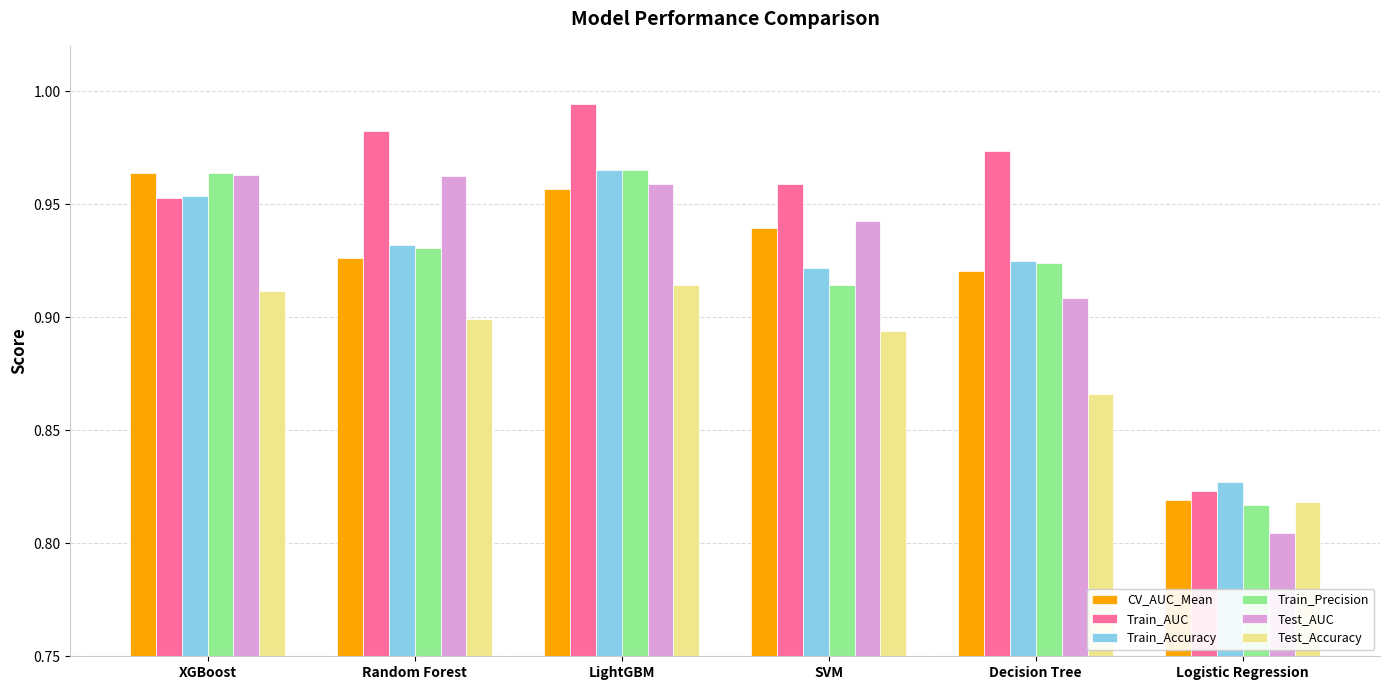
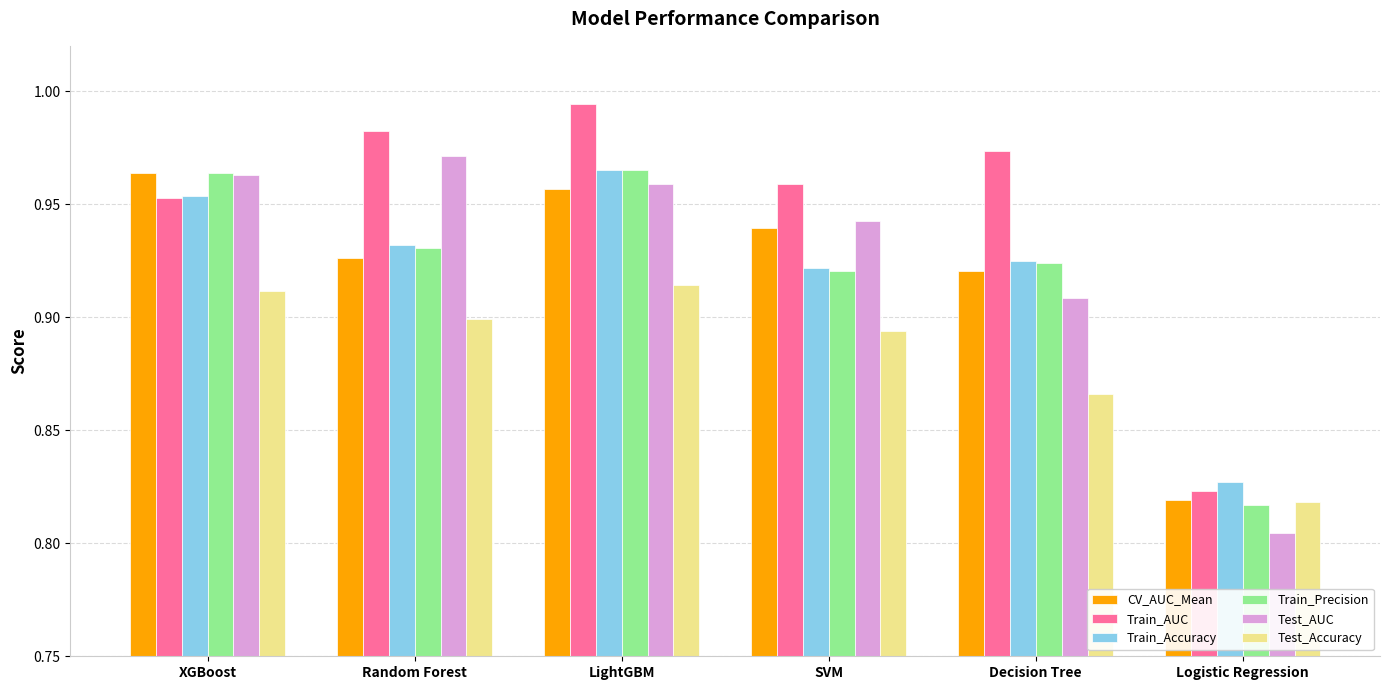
  {
    "CV_AUC_Mean": {
      "XGBoost": 0.964,
      "Random Forest": 0.926,
      "LightGBM": 0.957,
      "SVM": 0.940,
      "Decision Tree": 0.921,
      "Logistic Regression": 0.819
    },
    "Train_AUC": {
      "XGBoost": 0.953,
      "Random Forest": 0.982,
      "LightGBM": 0.994,
      "SVM": 0.959,
      "Decision Tree": 0.973,
      "Logistic Regression": 0.823
    },
    "Train_Accuracy": {
      "XGBoost": 0.954,
      "Random Forest": 0.932,
      "LightGBM": 0.965,
      "SVM": 0.922,
      "Decision Tree": 0.925,
      "Logistic Regression": 0.827
    },
    "Train_Precision": {
      "XGBoost": 0.964,
      "Random Forest": 0.931,
      "LightGBM": 0.965,
-     "SVM": 0.914,
+     "SVM": 0.920,
      "Decision Tree": 0.924,
      "Logistic Regression": 0.817
    },
    "Test_AUC": {
      "XGBoost": 0.963,
-     "Random Forest": 0.963,
+     "Random Forest": 0.971,
      "LightGBM": 0.959,
      "SVM": 0.942,
      "Decision Tree": 0.909,
      "Logistic Regression": 0.804
    },
    "Test_Accuracy": {
      "XGBoost": 0.912,
      "Random Forest": 0.899,
      "LightGBM": 0.914,
      "SVM": 0.894,
      "Decision Tree": 0.866,
      "Logistic Regression": 0.818
    }
  }
